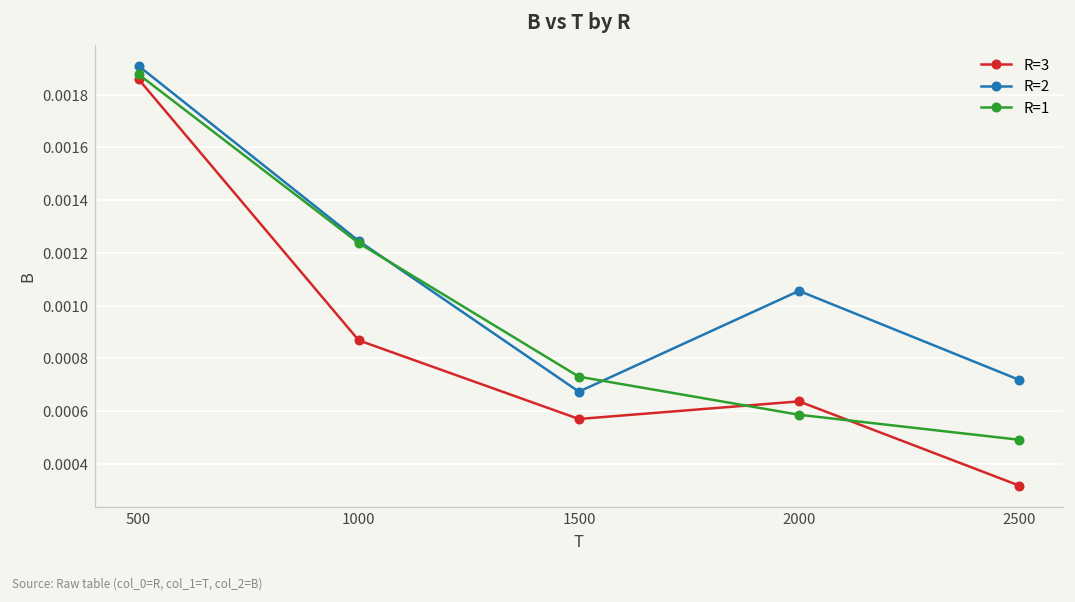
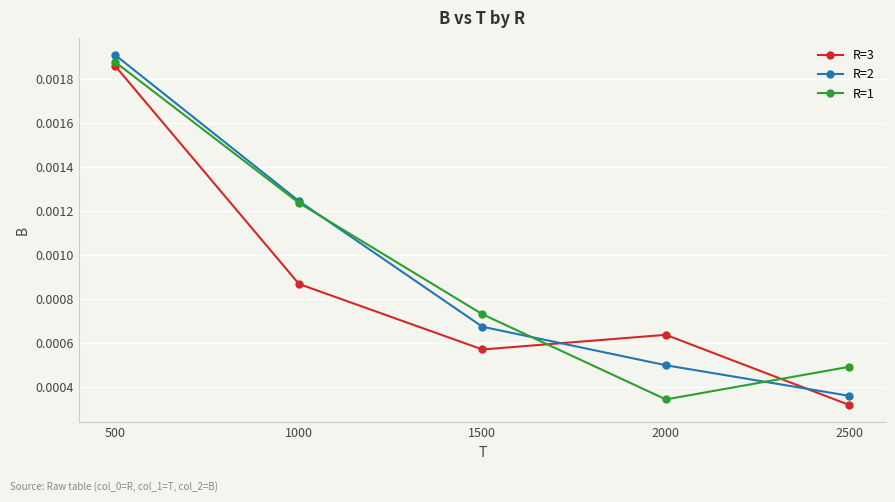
  {
    "R=3": {
      "500": 0.00186,
      "1000": 0.00087,
      "1500": 0.00057,
      "2000": 0.00064,
      "2500": 0.00032
    },
    "R=2": {
      "500": 0.00191,
      "1500": 0.00067,
-     "2000": 0.00106,
-     "2500": 0.00072
+     "2000": 0.00050,
+     "2500": 0.00036
    },
    "R=1": {
      "500": 0.00188,
      "1500": 0.00073,
-     "2000": 0.00059,
+     "2000": 0.00034,
      "2500": 0.00049
    }
  }
